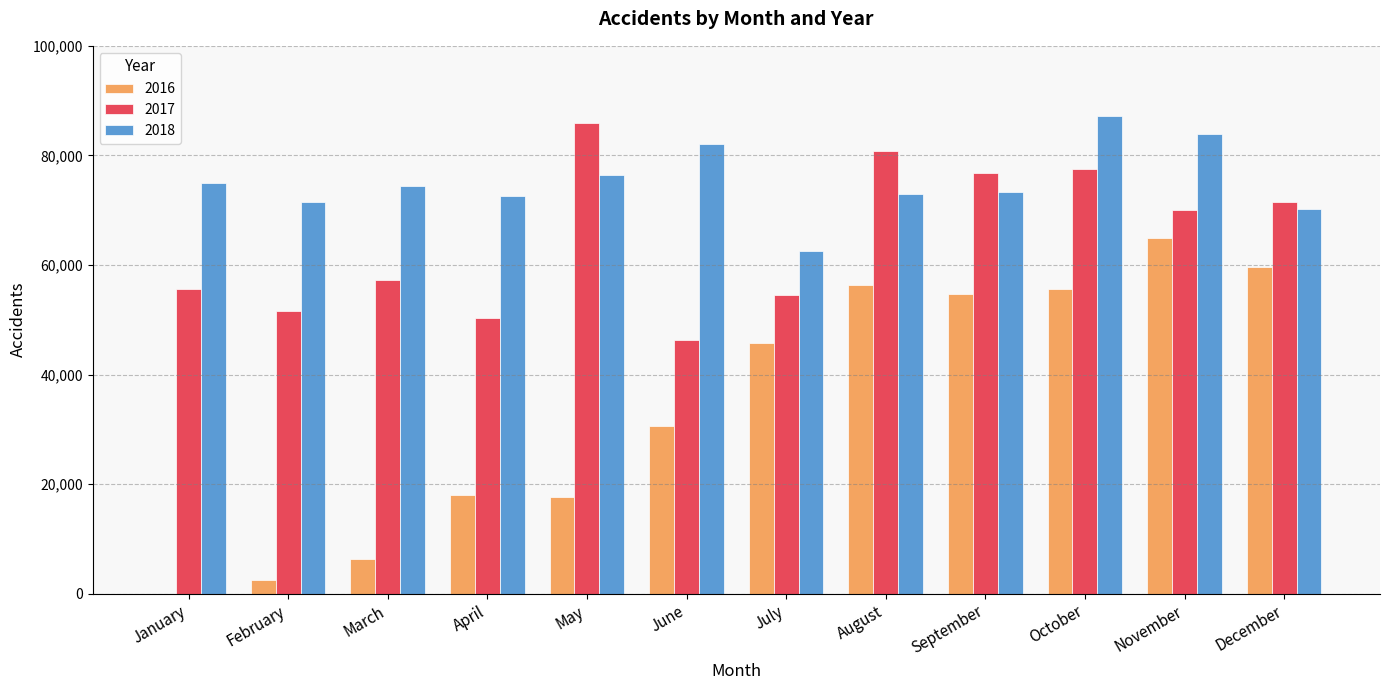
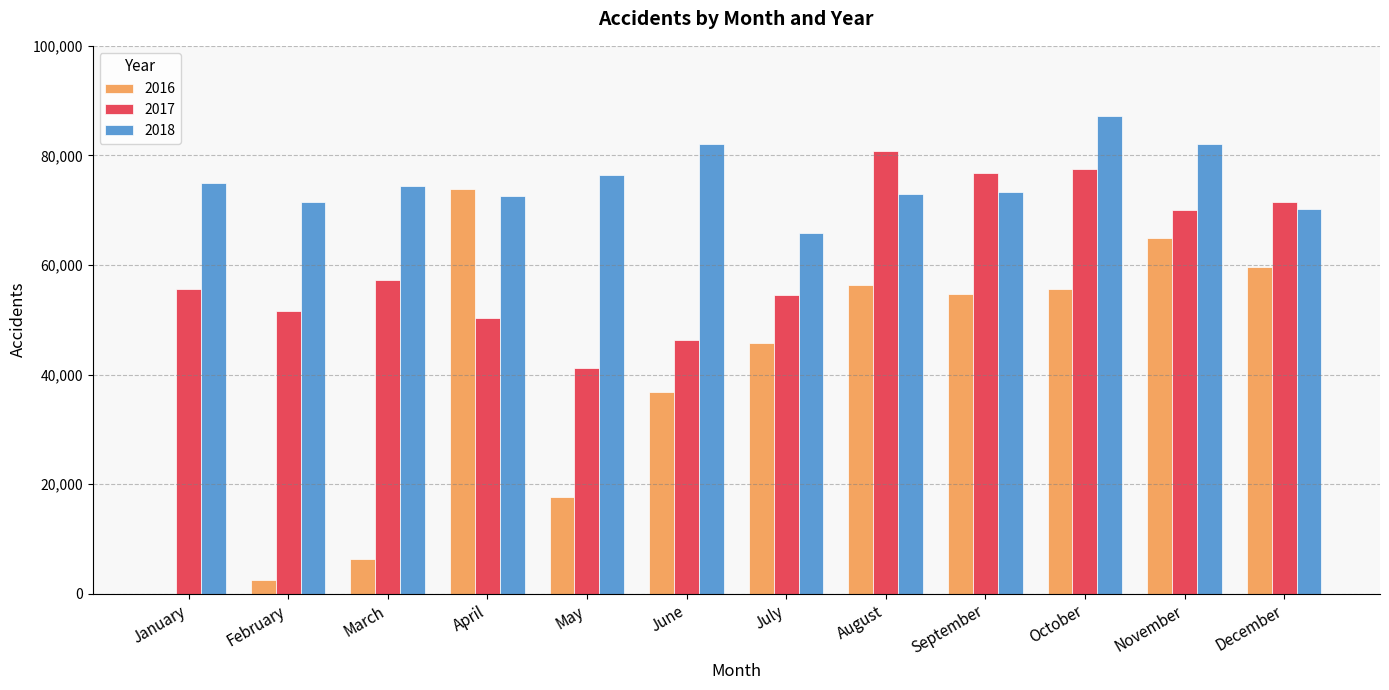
  {
    "2016": {
      "February": "3,000",
      "March": "6,000",
-     "April": "18,000",
+     "April": "74,000",
      "May": "18,000",
-     "June": "31,000",
+     "June": "37,000",
      "July": "46,000",
      "August": "56,000",
      "September": "55,000",
      "October": "56,000",
      "November": "65,000",
      "December": "60,000"
    },
    "2017": {
      "January": "56,000",
      "February": "52,000",
      "March": "57,000",
      "April": "50,000",
-     "May": "86,000",
+     "May": "41,000",
      "June": "46,000",
      "July": "54,000",
      "August": "81,000",
      "September": "77,000",
      "October": "77,000",
      "November": "70,000",
      "December": "72,000"
    },
    "2018": {
      "January": "75,000",
      "February": "71,000",
      "March": "74,000",
      "April": "73,000",
      "May": "76,000",
      "June": "82,000",
-     "July": "62,000",
+     "July": "66,000",
      "August": "73,000",
      "September": "73,000",
      "October": "87,000",
-     "November": "84,000",
+     "November": "82,000",
      "December": "70,000"
    }
  }
